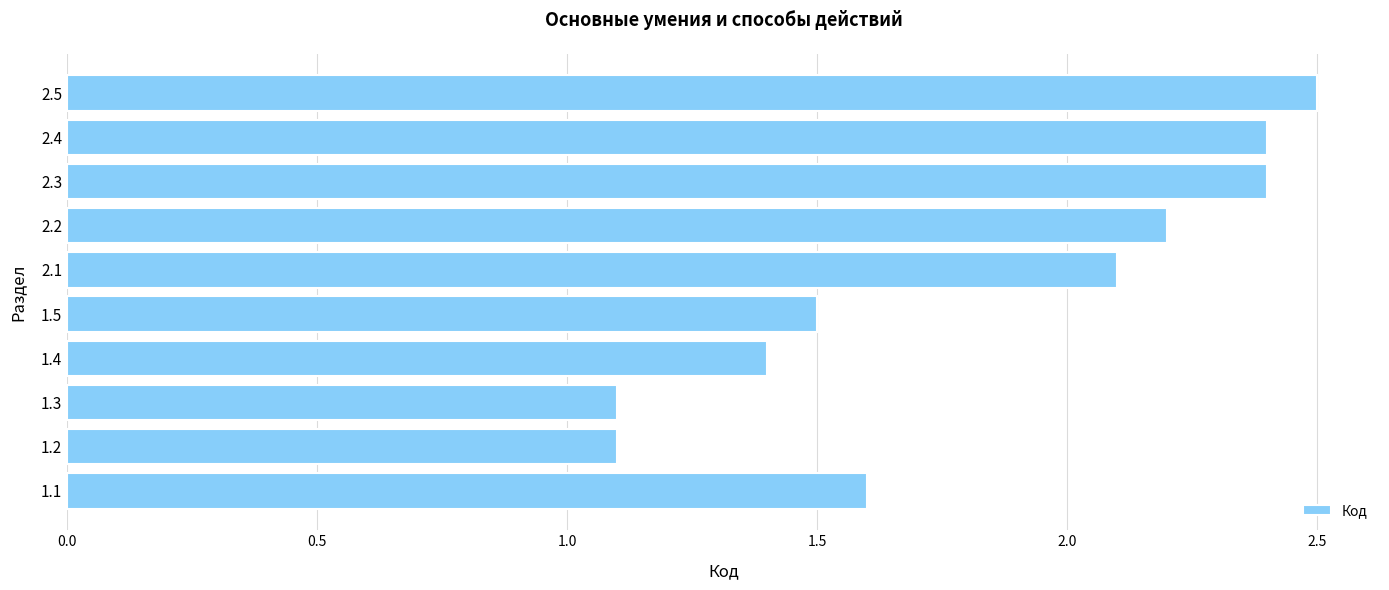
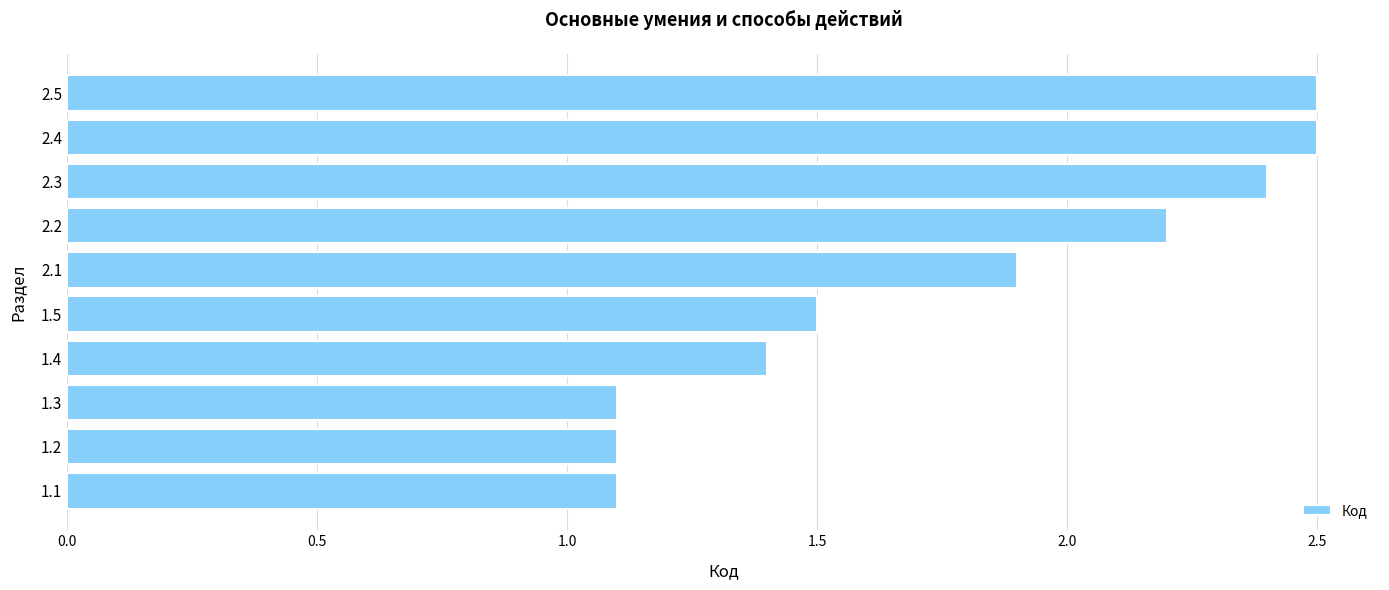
  {
    "2.5": 2.5,
-   "2.4": 2.4,
+   "2.4": 2.5,
    "2.3": 2.4,
    "2.2": 2.2,
-   "2.1": 2.1,
+   "2.1": 1.9,
    "1.5": 1.5,
    "1.4": 1.4,
    "1.3": 1.1,
    "1.2": 1.1,
-   "1.1": 1.6
+   "1.1": 1.1
  }
